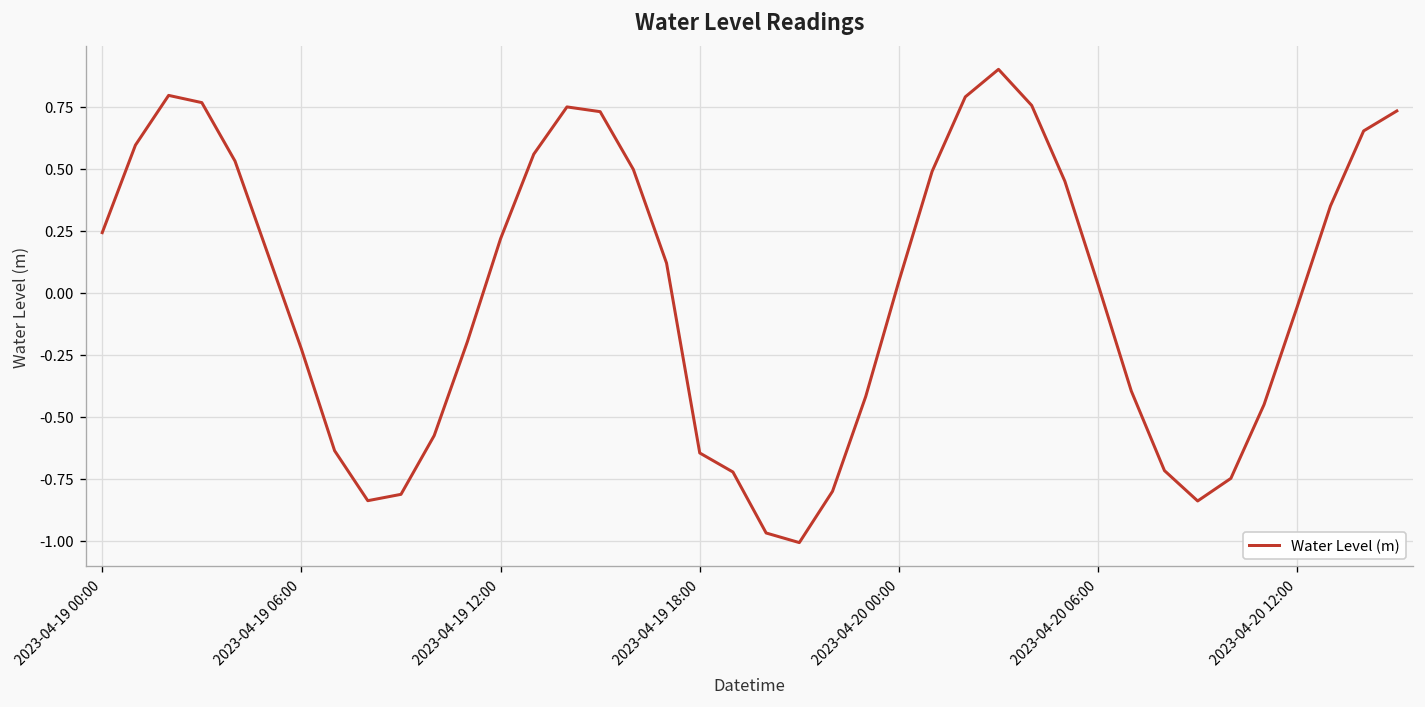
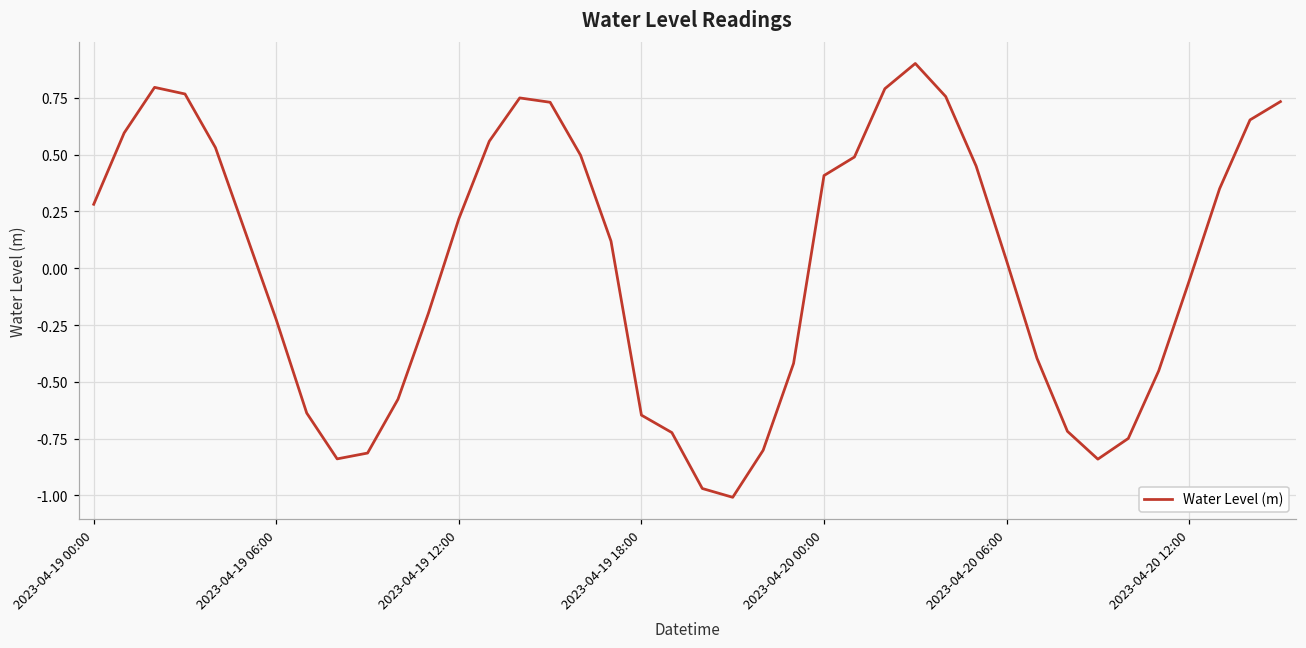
  {
-   "2023-04-19 00:00": 0.24,
+   "2023-04-19 00:00": 0.28,
    "2023-04-19 06:00": -0.23,
    "2023-04-19 12:00": 0.22,
    "2023-04-19 18:00": -0.65,
-   "2023-04-20 00:00": 0.05,
+   "2023-04-20 00:00": 0.41,
    "2023-04-20 06:00": 0.03,
    "2023-04-20 12:00": -0.06
  }
